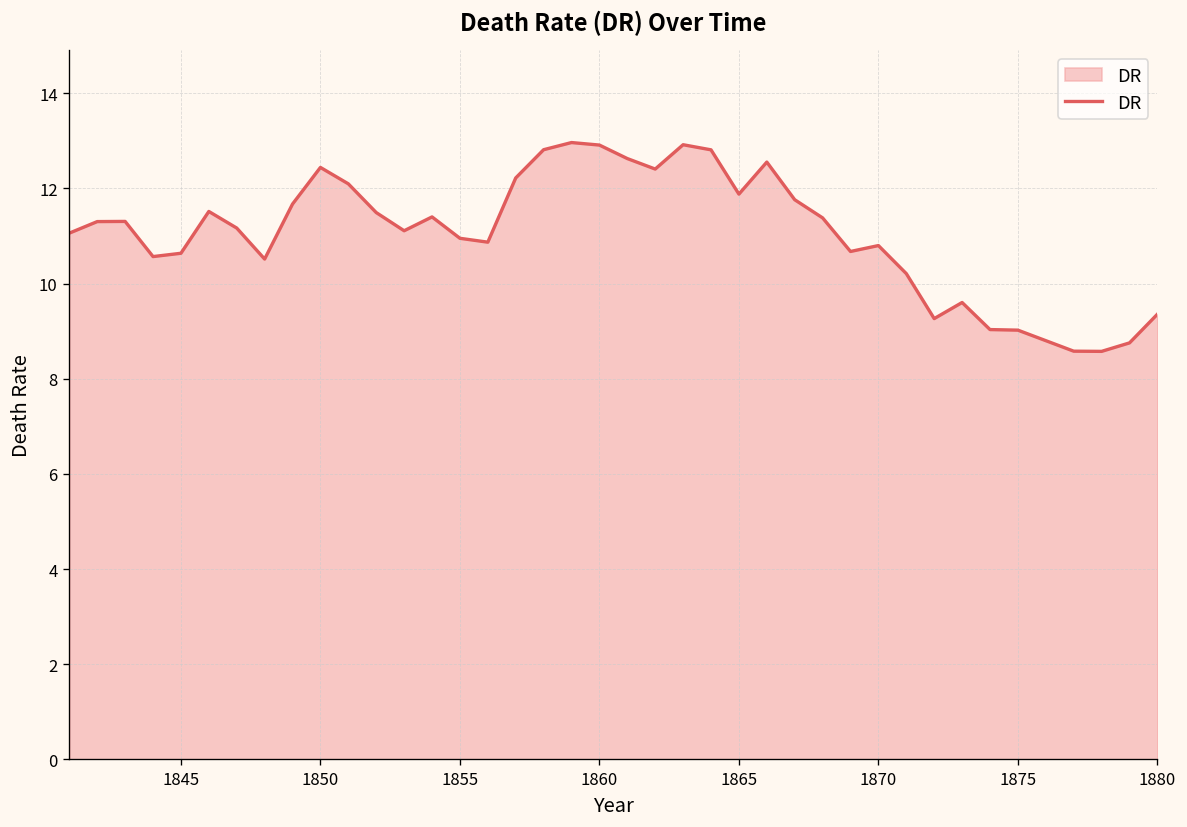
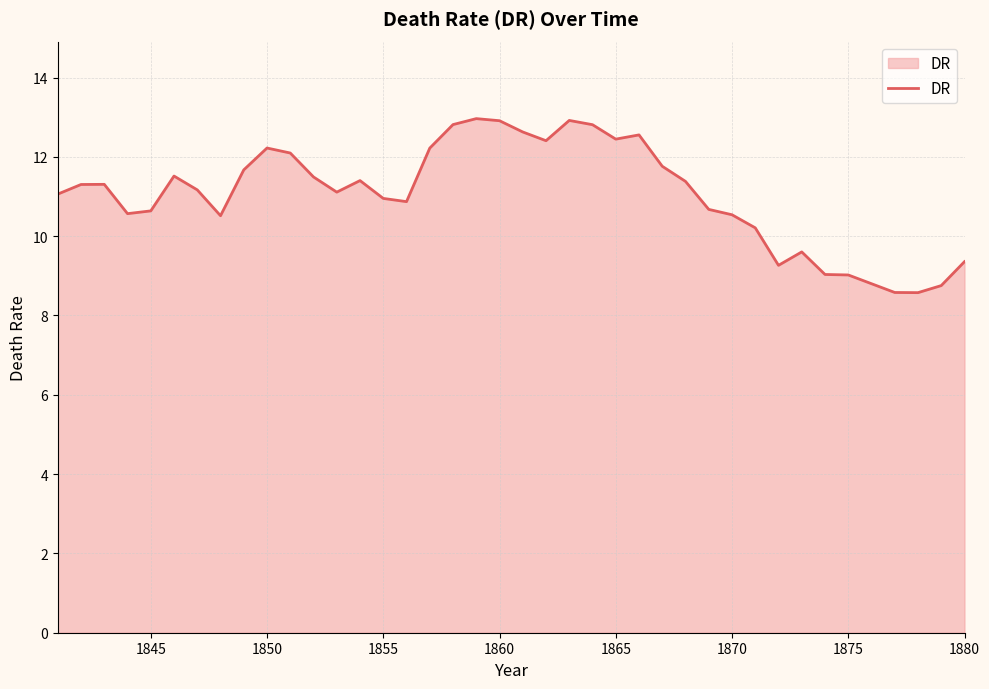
  {
    "1845": 10.6,
-   "1850": 12.4,
+   "1850": 12.2,
    "1855": 11.0,
    "1860": 12.9,
-   "1865": 11.9,
-   "1870": 10.8,
+   "1865": 12.4,
+   "1870": 10.5,
    "1875": 9.0,
    "1880": 9.4
  }
